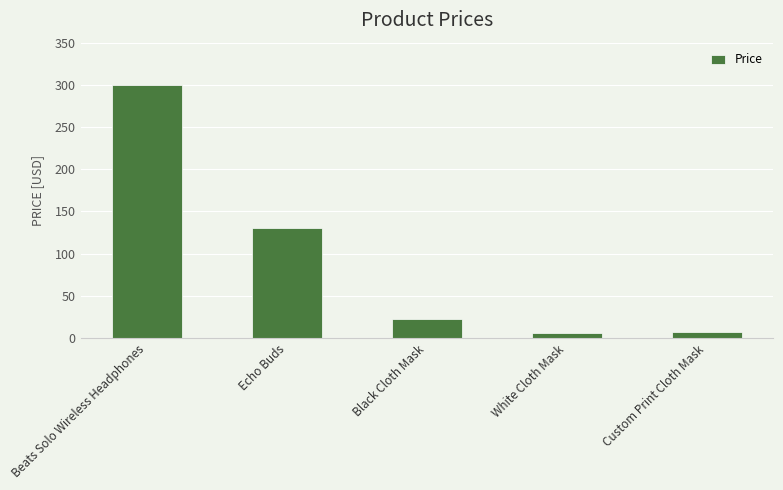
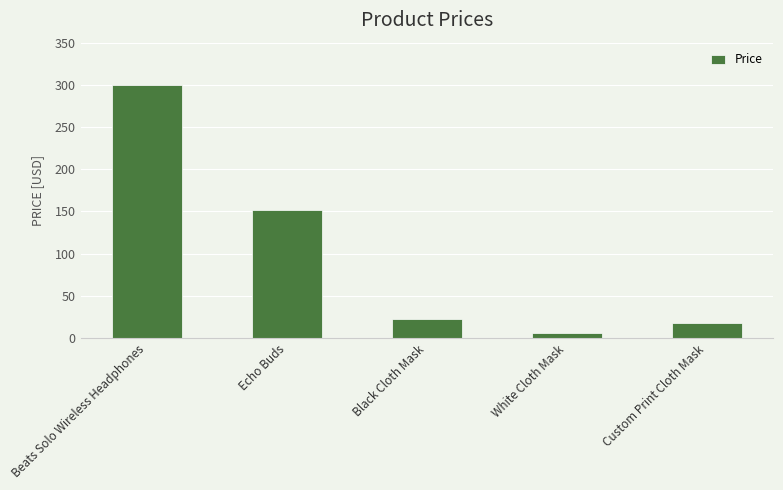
  {
    "Beats Solo Wireless Headphones": 300,
-   "Echo Buds": 130,
+   "Echo Buds": 150,
    "Black Cloth Mask": 20,
    "White Cloth Mask": 10,
-   "Custom Print Cloth Mask": 10
+   "Custom Print Cloth Mask": 20
  }
